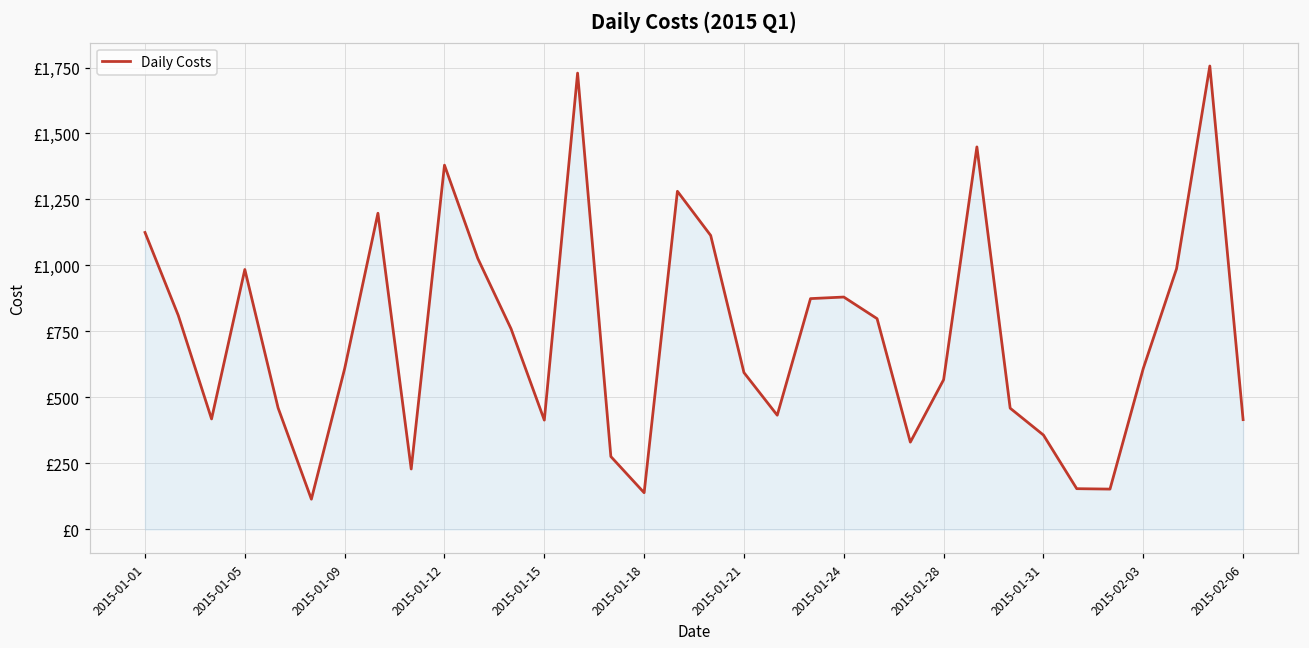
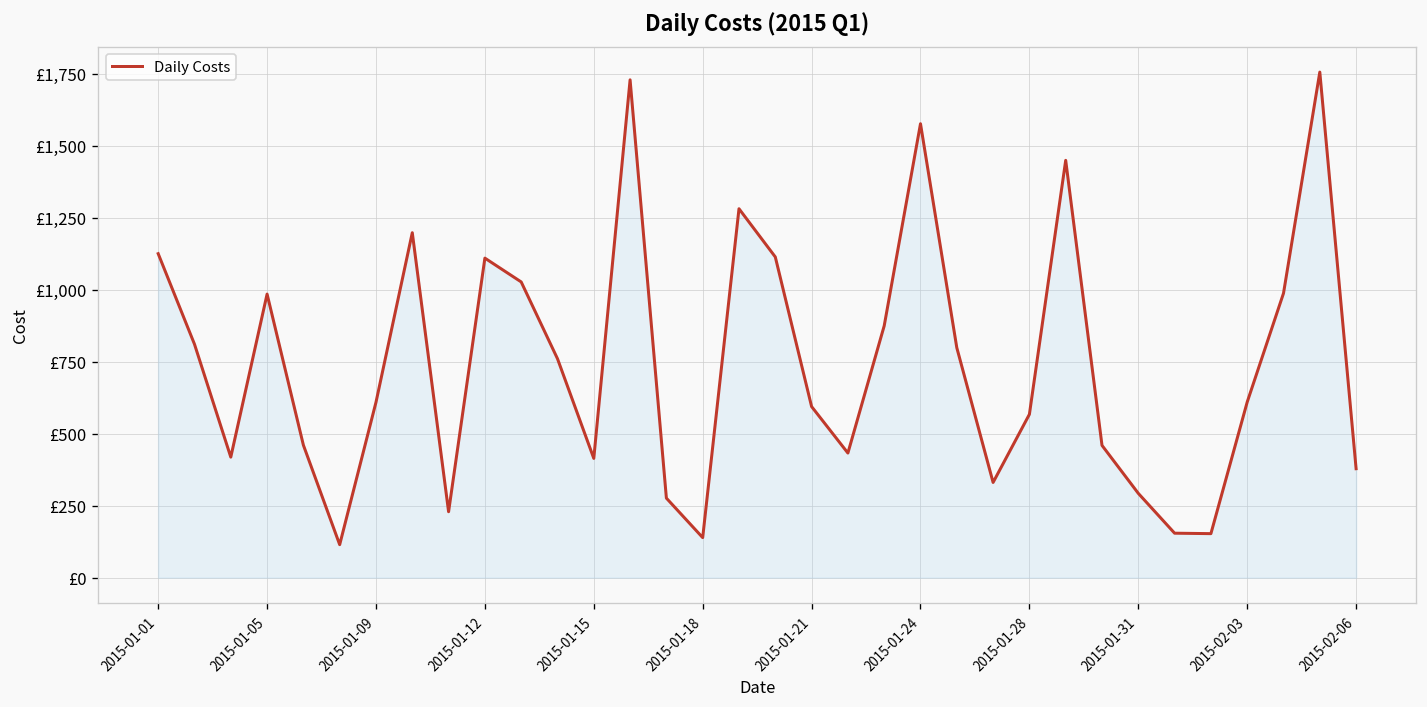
  {
    "2015-01-01": "£1,130",
    "2015-01-05": "£980",
    "2015-01-09": "£610",
-   "2015-01-12": "£1,380",
+   "2015-01-12": "£1,110",
    "2015-01-15": "£410",
    "2015-01-18": "£140",
    "2015-01-21": "£590",
-   "2015-01-24": "£880",
+   "2015-01-24": "£1,580",
    "2015-01-28": "£570",
-   "2015-01-31": "£360",
+   "2015-01-31": "£290",
    "2015-02-03": "£610",
-   "2015-02-06": "£420"
+   "2015-02-06": "£380"
  }
